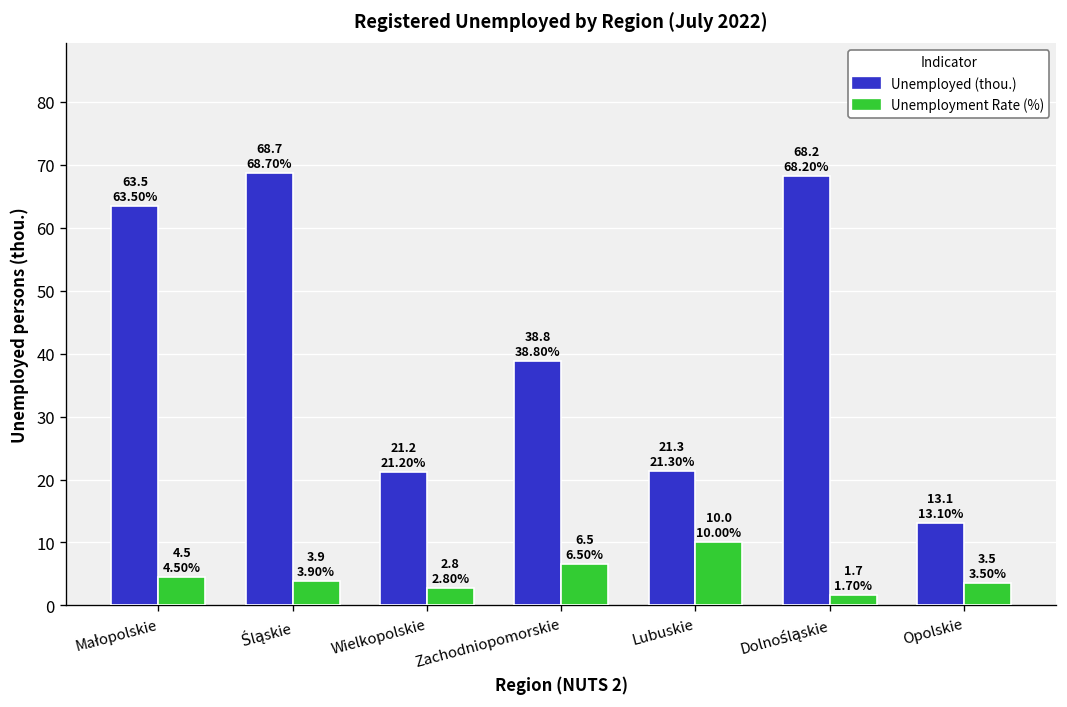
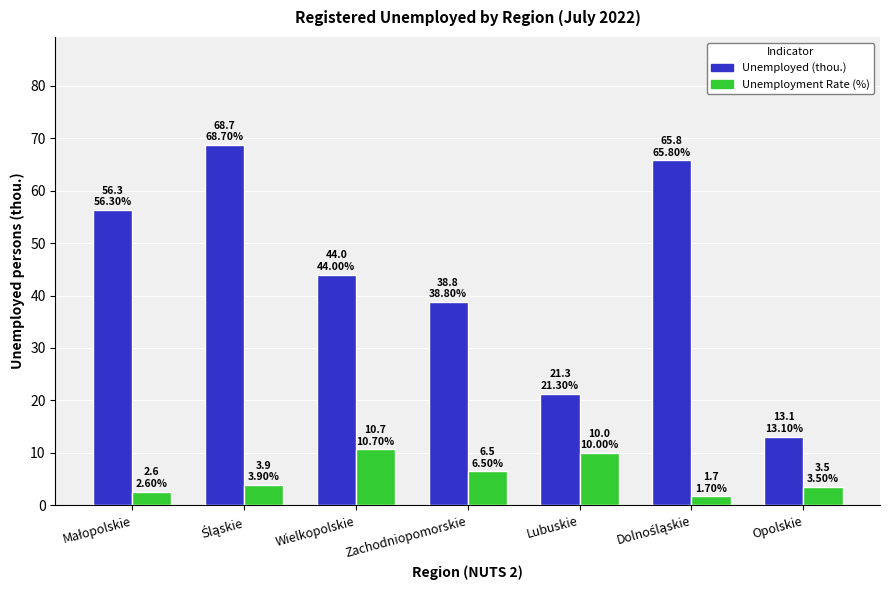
  {
    "Unemployed (thou.)": {
-     "Małopolskie": "63.5 63.50%",
+     "Małopolskie": "56.3 56.30%",
      "Śląskie": "68.7",
-     "Wielkopolskie": "21.2 21.20%",
+     "Wielkopolskie": "44.0 44.00%",
      "Zachodniopomorskie": "38.8",
      "Lubuskie": "21.3",
-     "Dolnośląskie": "68.2 68.20%",
+     "Dolnośląskie": "65.8 65.80%",
      "Opolskie": "13.1"
    },
    "Unemployment Rate (%)": {
-     "Małopolskie": "4.5 4.50%",
+     "Małopolskie": "2.6 2.60%",
      "Śląskie": "3.9",
-     "Wielkopolskie": "2.8 2.80%",
+     "Wielkopolskie": "10.7 10.70%",
      "Zachodniopomorskie": "6.5",
      "Lubuskie": "10.0",
      "Dolnośląskie": "1.7",
      "Opolskie": "3.5"
    }
  }
